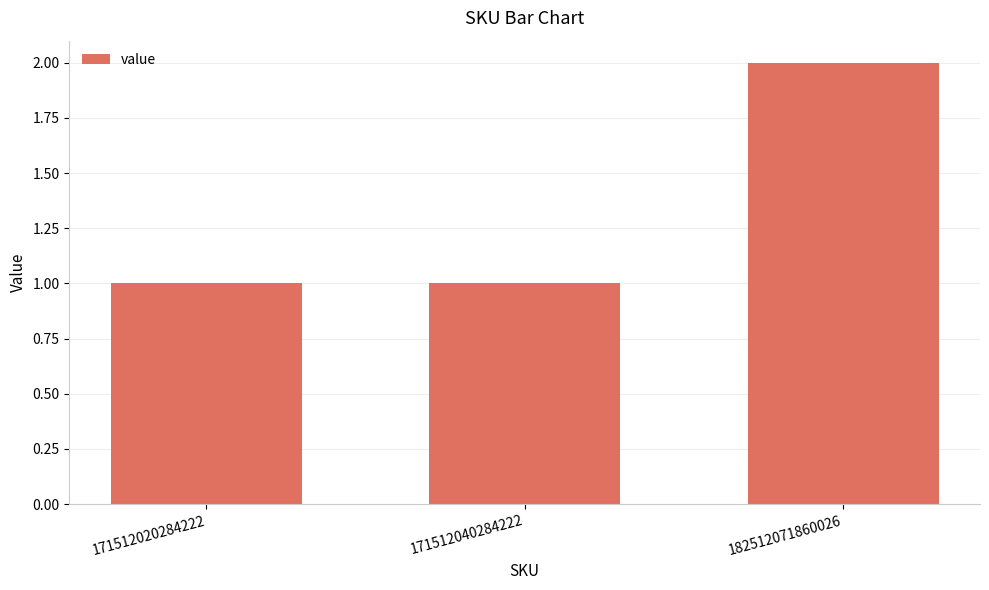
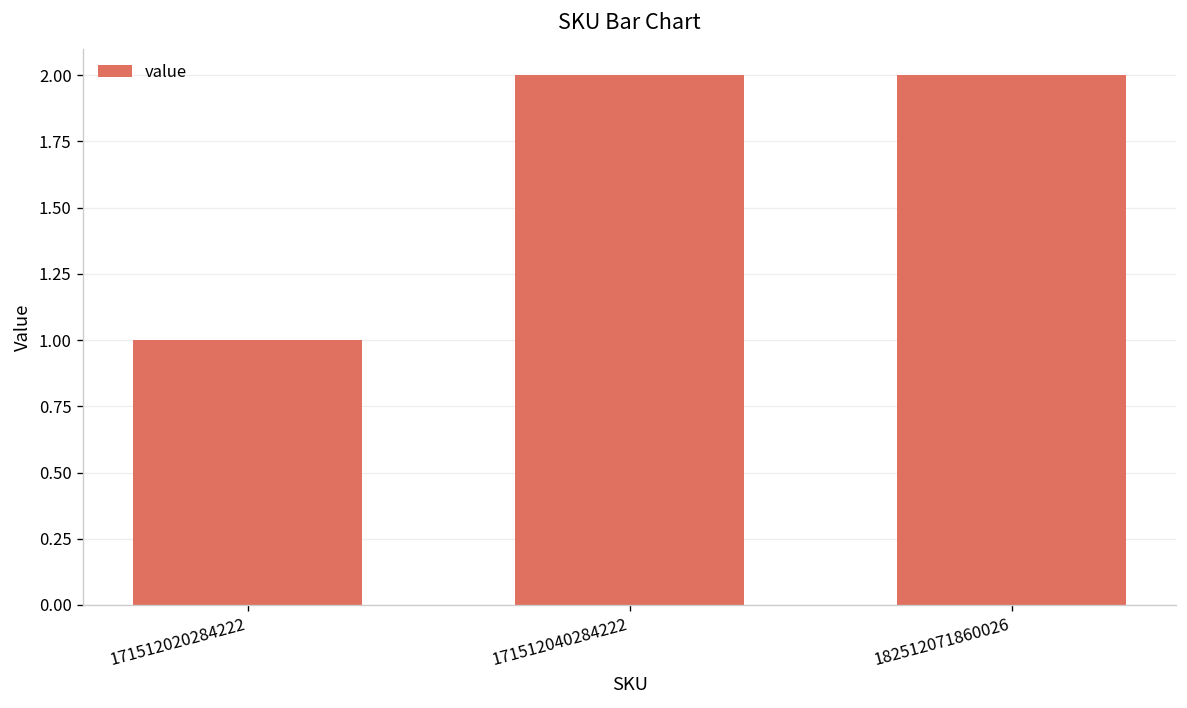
  {
    "171512020284222": 1,
-   "171512040284222": 1,
+   "171512040284222": 2,
    "182512071860026": 2
  }
